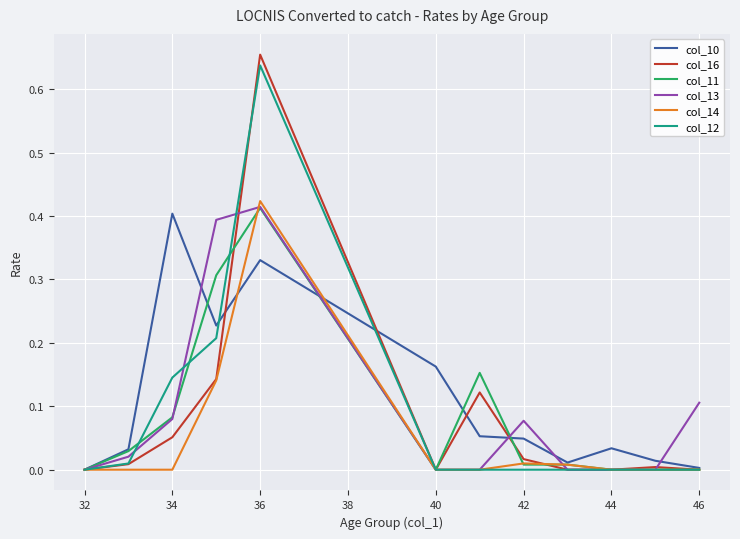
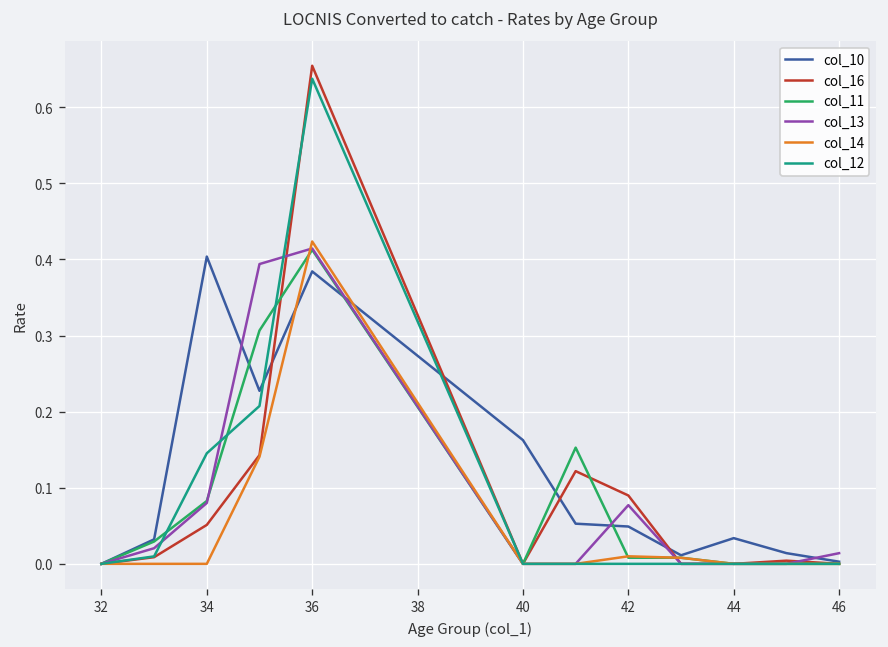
  {
    "col_10": {
      "34": 0.40,
-     "36": 0.33,
+     "36": 0.38,
      "40": 0.16,
      "42": 0.05,
      "44": 0.03
    },
    "col_16": {
      "34": 0.05,
      "36": 0.65,
-     "42": 0.02
+     "42": 0.09
    },
    "col_13": {
      "42": 0.08,
-     "46": 0.11
+     "46": 0.01
    },
    "col_14": {
      "34": 0.00,
      "36": 0.42
    }
  }
